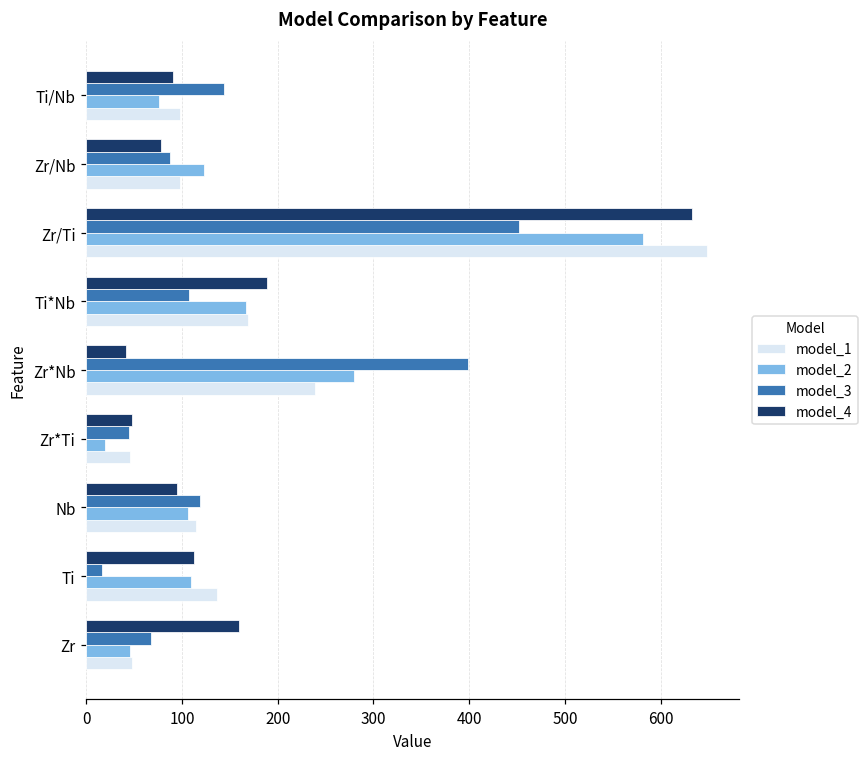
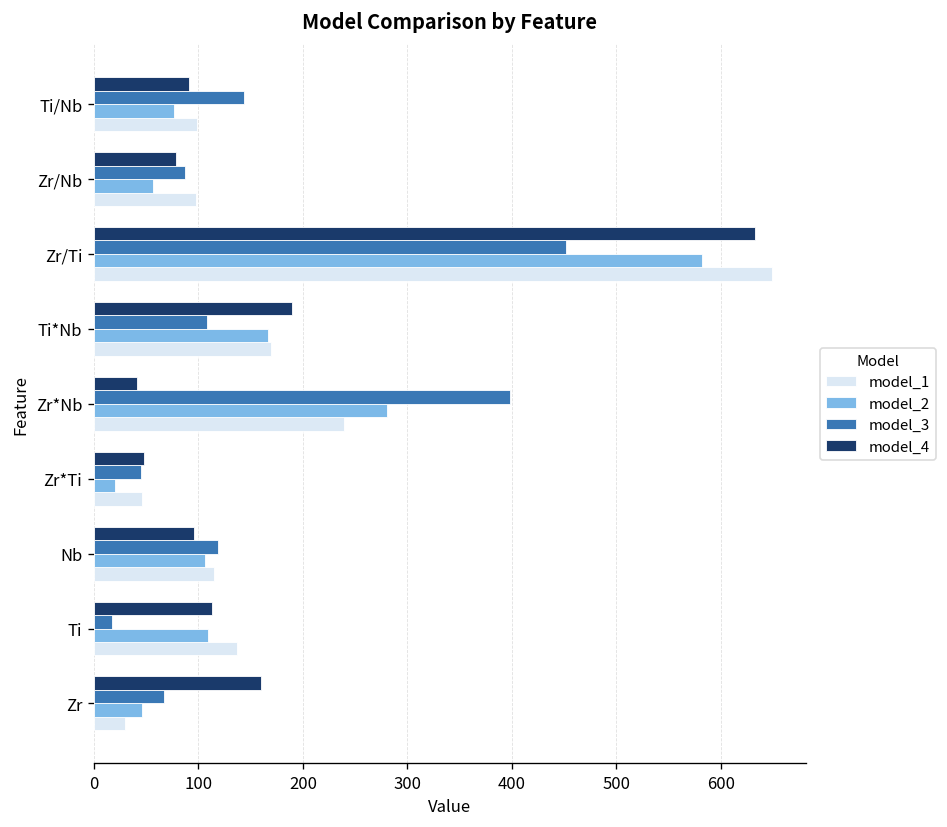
  {
    "model_1": {
      "Ti/Nb": 100,
      "Zr/Nb": 100,
      "Zr/Ti": 650,
      "Ti*Nb": 170,
      "Zr*Nb": 240,
      "Zr*Ti": 50,
      "Nb": 120,
      "Ti": 140,
-     "Zr": 50
+     "Zr": 30
    },
    "model_2": {
      "Ti/Nb": 80,
-     "Zr/Nb": 120,
+     "Zr/Nb": 60,
      "Zr/Ti": 580,
      "Ti*Nb": 170,
      "Zr*Nb": 280,
      "Zr*Ti": 20,
      "Nb": 110,
      "Ti": 110,
      "Zr": 50
    },
    "model_3": {
      "Ti/Nb": 140,
      "Zr/Nb": 90,
      "Zr/Ti": 450,
      "Ti*Nb": 110,
      "Zr*Nb": 400,
      "Zr*Ti": 40,
      "Nb": 120,
      "Ti": 20,
      "Zr": 70
    },
    "model_4": {
      "Ti/Nb": 90,
      "Zr/Nb": 80,
      "Zr/Ti": 630,
      "Ti*Nb": 190,
      "Zr*Nb": 40,
      "Zr*Ti": 50,
      "Nb": 100,
      "Ti": 110,
      "Zr": 160
    }
  }
